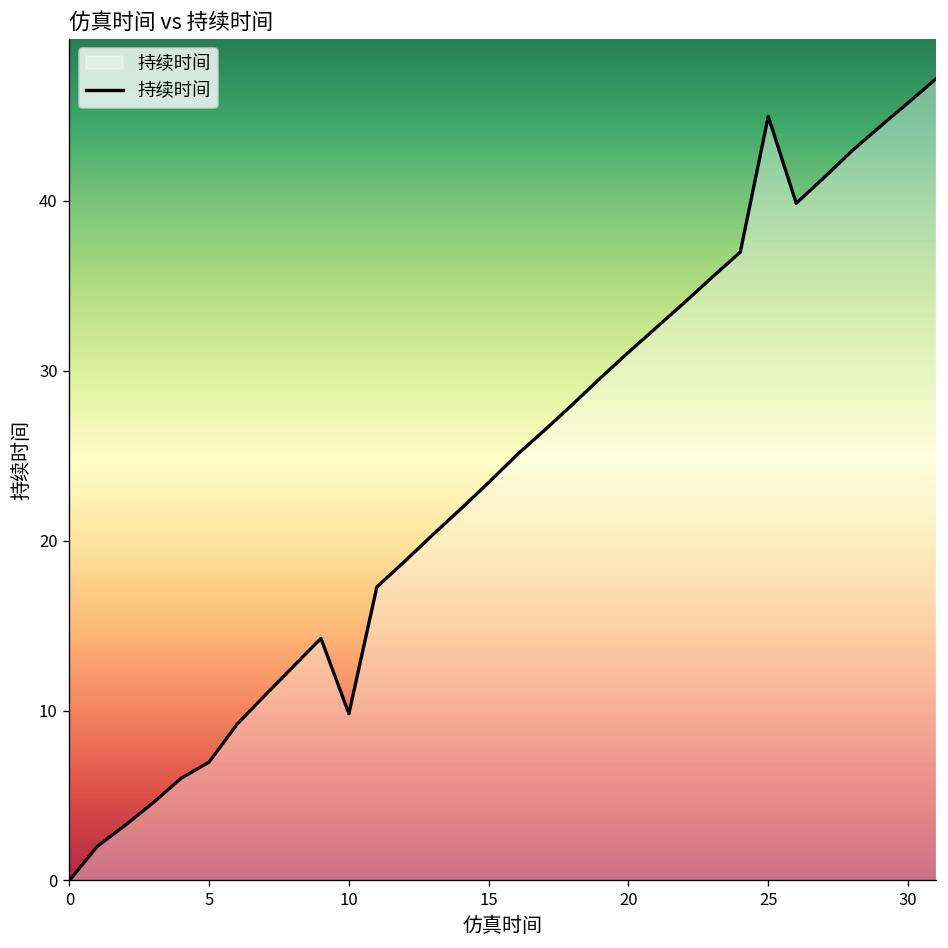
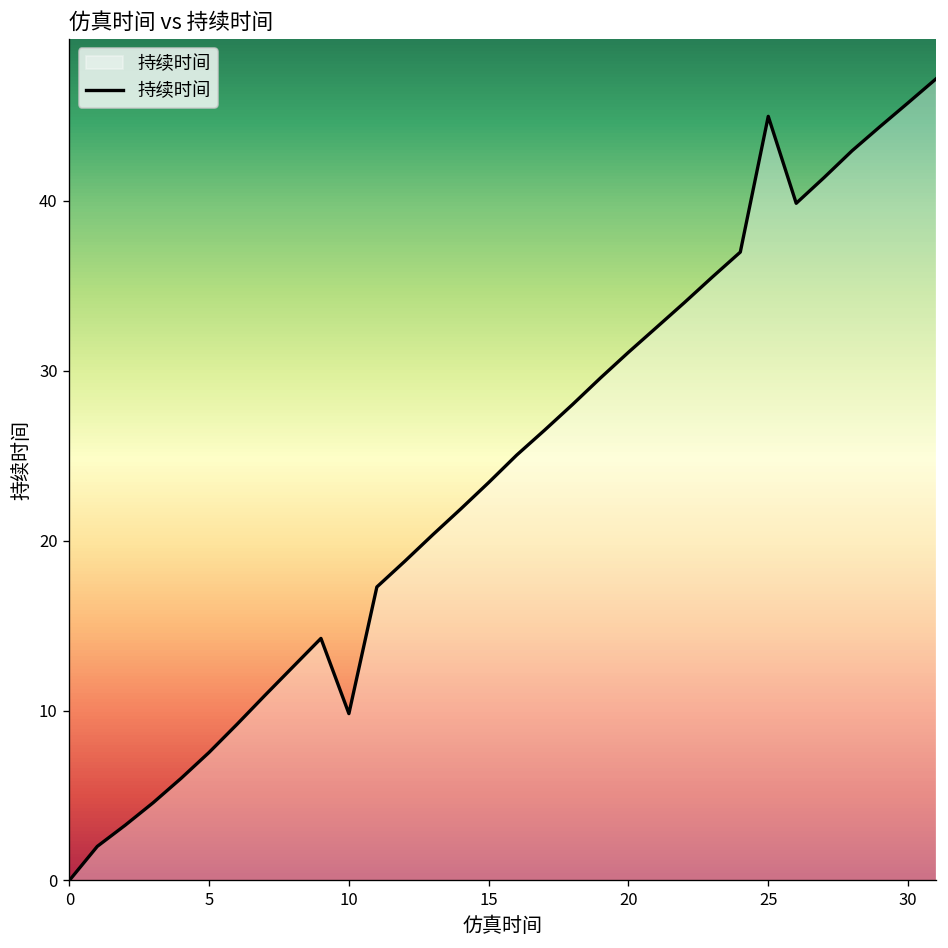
  {
    "0": 0.0,
-   "5": 7.0,
+   "5": 7.5,
    "10": 9.8,
    "15": 23.4,
    "20": 31.1,
    "25": 45.0,
    "30": 45.8
  }
